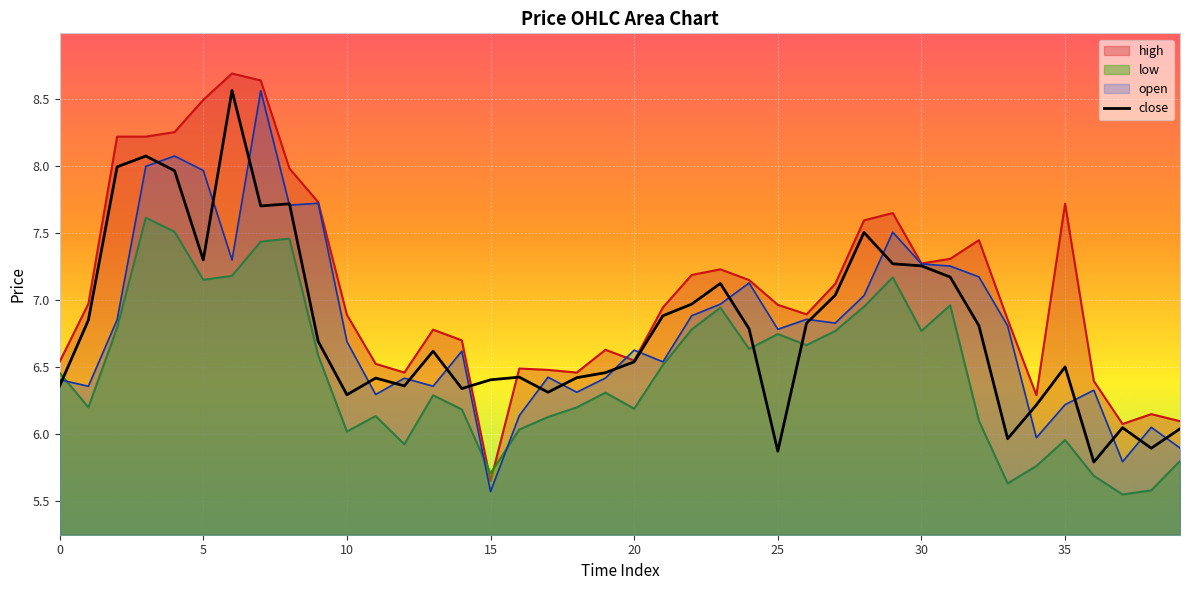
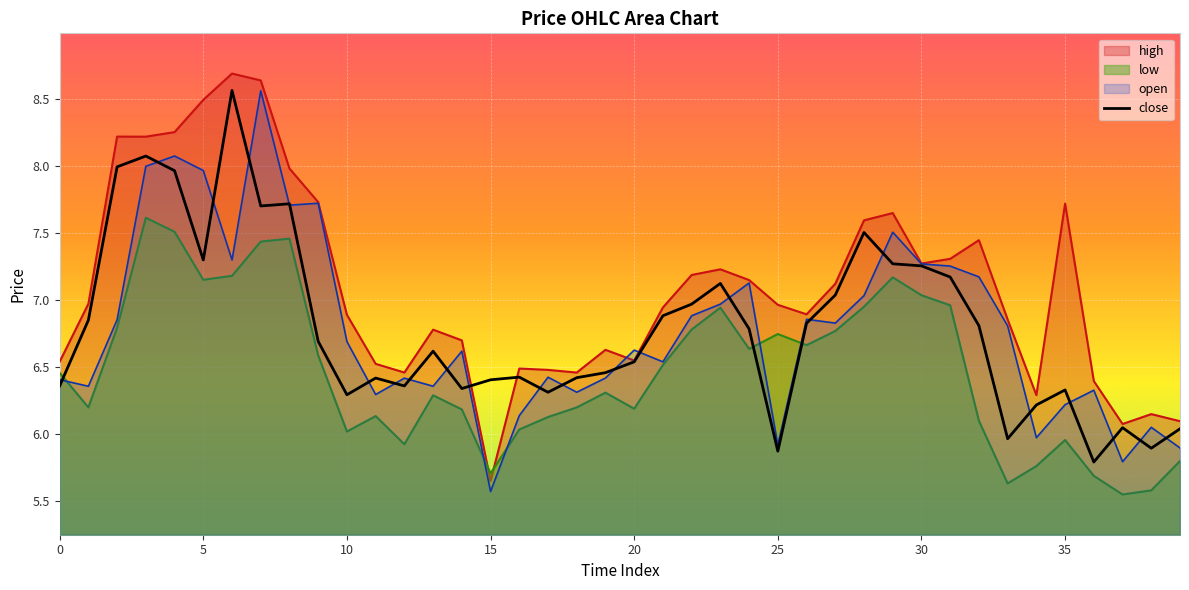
  {
    "high": {
      "0": 6.54,
      "5": 8.49,
      "10": 6.89,
      "15": 5.65,
      "25": 6.97,
      "35": 7.72
    },
    "low": {
      "0": 6.46,
      "5": 7.15,
      "10": 6.02,
      "15": 5.71,
      "20": 6.19,
      "25": 6.75,
-     "30": 6.77,
+     "30": 7.04,
      "35": 5.96
    },
    "open": {
      "0": 6.41,
      "5": 7.97,
      "10": 6.69,
      "15": 5.57,
      "20": 6.63,
-     "25": 6.78,
+     "25": 5.92,
      "35": 6.22
    },
    "close": {
      "0": 6.36,
      "5": 7.30,
      "10": 6.29,
      "15": 6.41,
      "25": 5.87,
-     "35": 6.50
+     "35": 6.33
    }
  }
